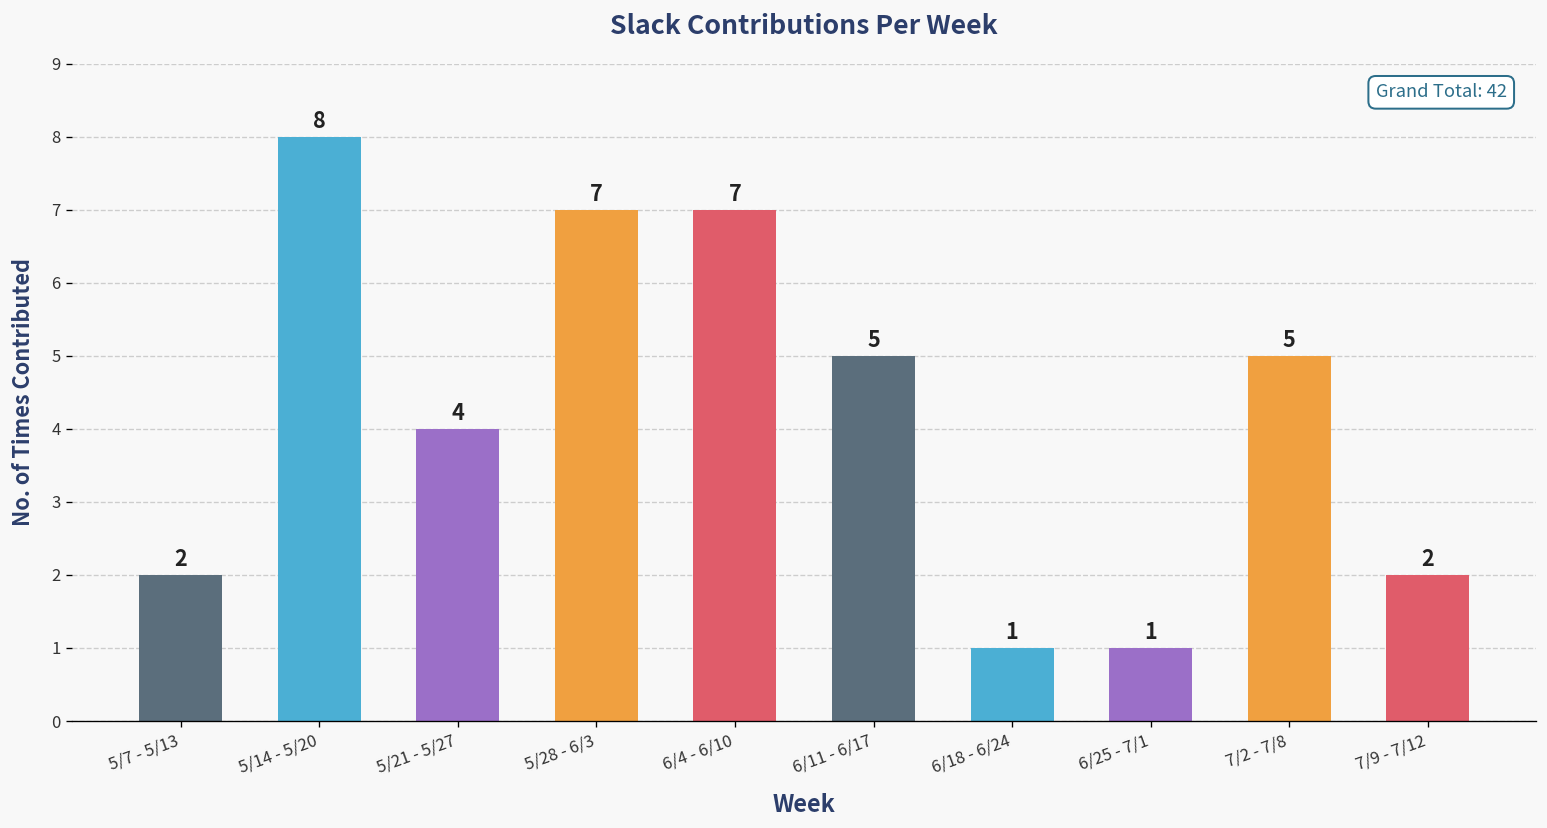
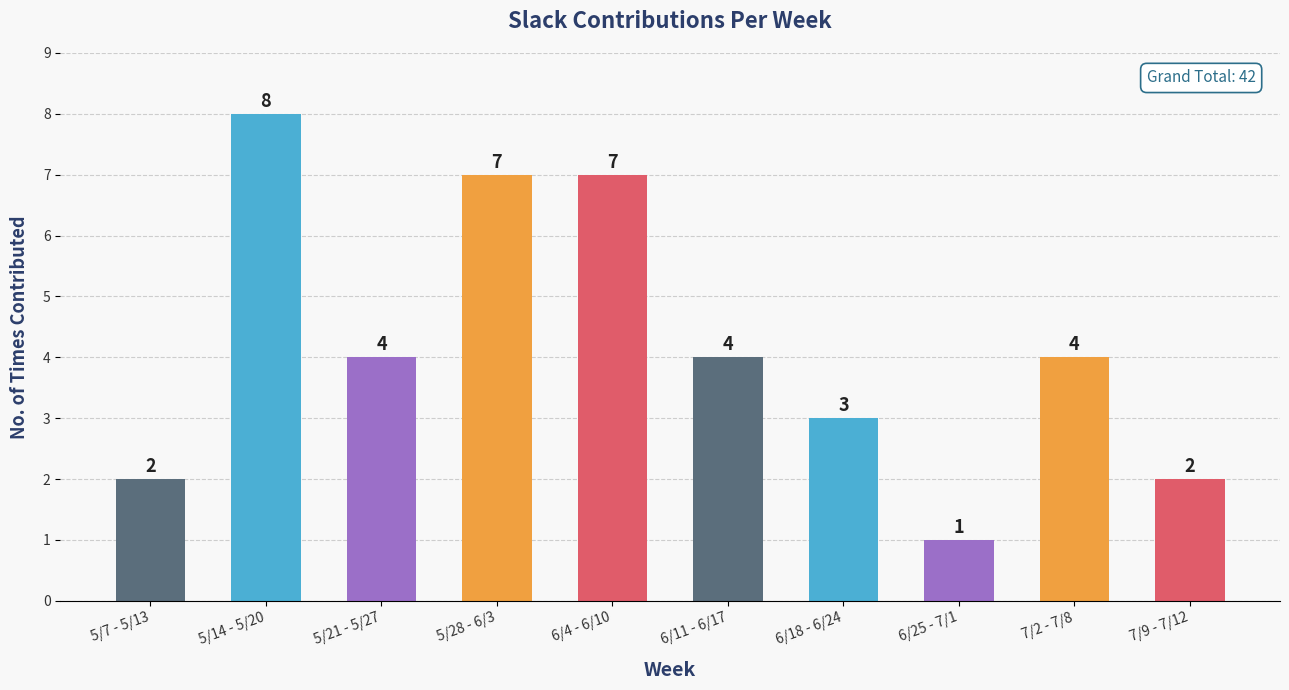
  {
    "5/7 - 5/13": 2,
    "5/14 - 5/20": 8,
    "5/21 - 5/27": 4,
    "5/28 - 6/3": 7,
    "6/4 - 6/10": 7,
-   "6/11 - 6/17": 5,
-   "6/18 - 6/24": 1,
+   "6/11 - 6/17": 4,
+   "6/18 - 6/24": 3,
    "6/25 - 7/1": 1,
-   "7/2 - 7/8": 5,
+   "7/2 - 7/8": 4,
    "7/9 - 7/12": 2
  }
